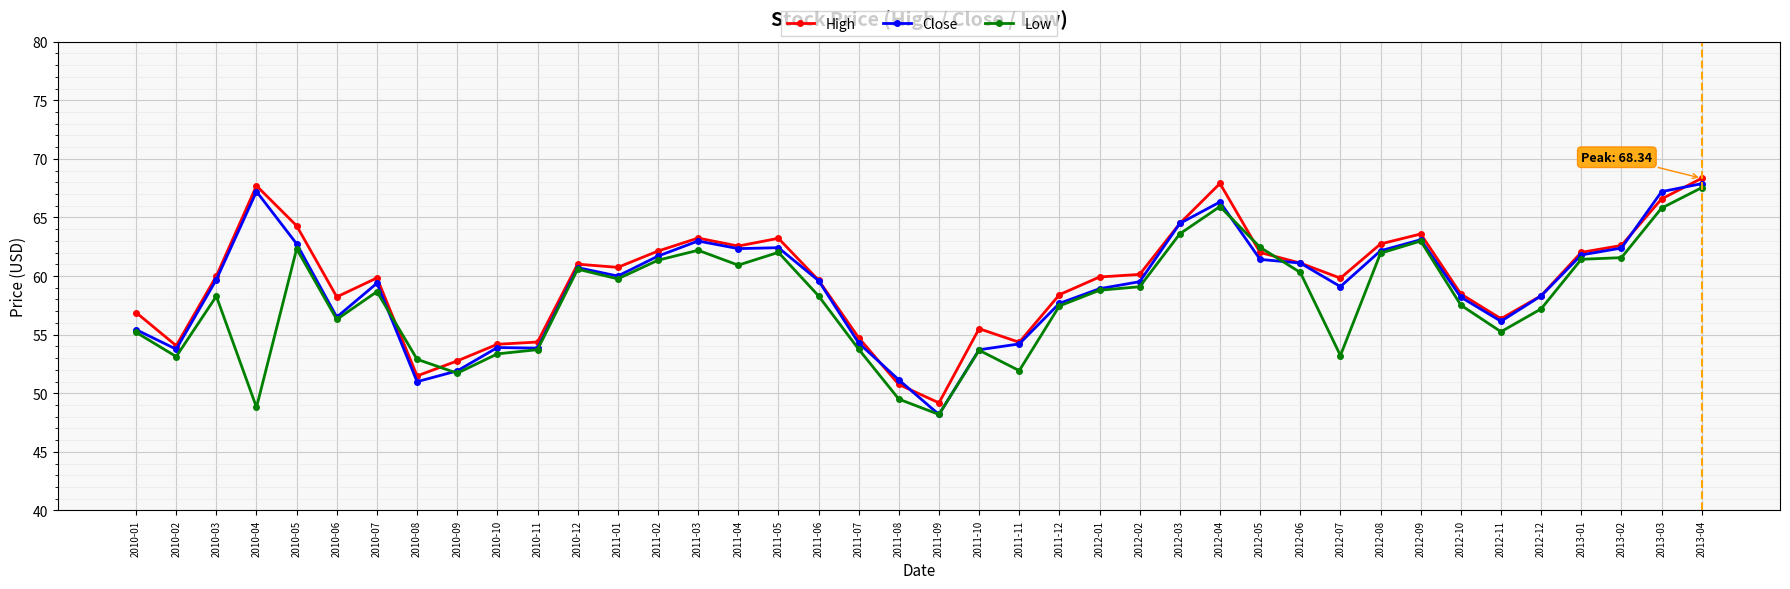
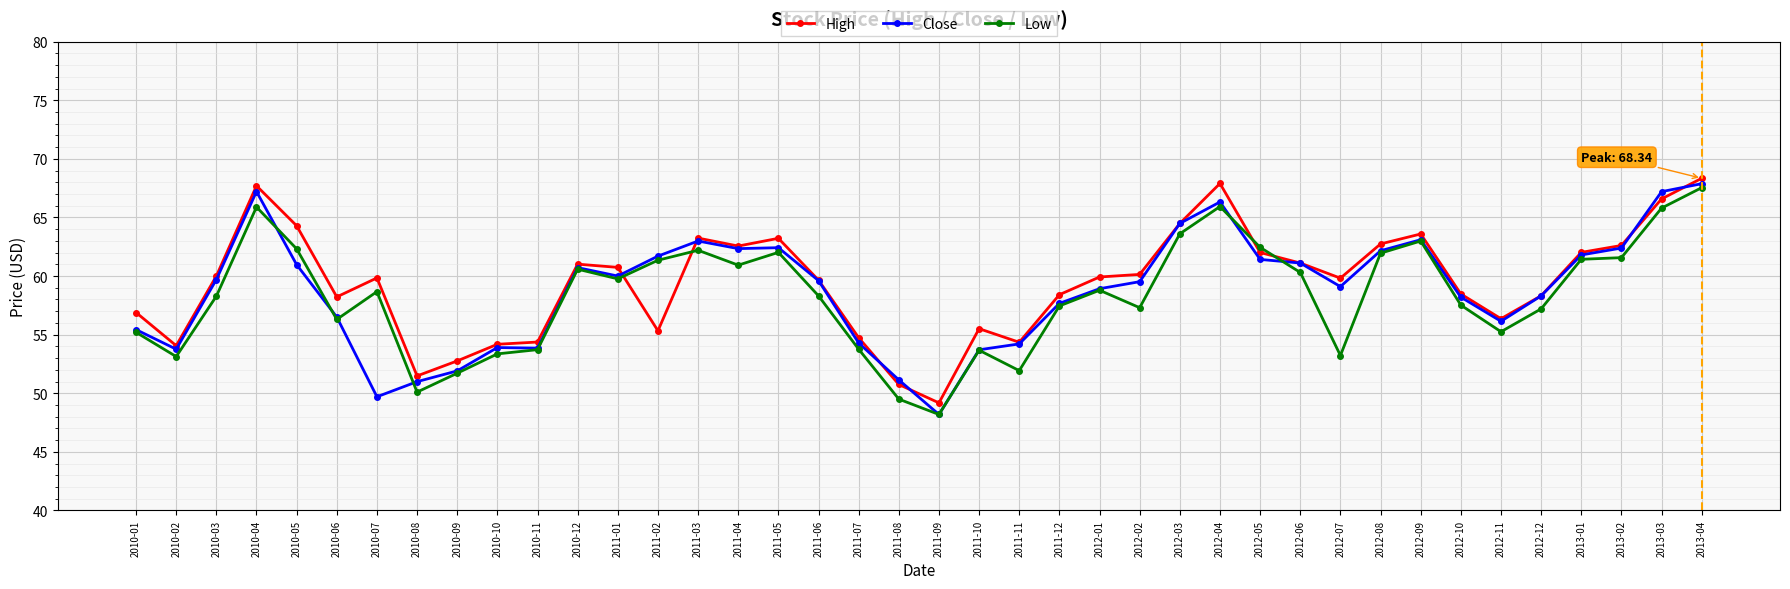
  {
    "High": {
      "2010-01": 56.9,
      "2010-02": 54.1,
      "2010-03": 60.0,
      "2010-04": 67.7,
      "2010-05": 64.3,
      "2010-06": 58.2,
      "2010-07": 59.8,
      "2010-08": 51.5,
      "2010-09": 52.8,
      "2010-10": 54.2,
      "2010-11": 54.4,
      "2010-12": 61.0,
      "2011-01": 60.7,
-     "2011-02": 62.1,
+     "2011-02": 55.3,
      "2011-03": 63.2,
      "2011-04": 62.6,
      "2011-05": 63.2,
      "2011-07": 54.7,
      "2011-08": 50.8,
      "2011-09": 49.2,
      "2011-10": 55.5,
      "2011-12": 58.4,
      "2012-01": 59.9,
      "2012-02": 60.1,
      "2012-04": 67.9,
      "2012-05": 62.0,
      "2012-07": 59.8,
      "2012-08": 62.7,
      "2012-09": 63.6,
      "2012-10": 58.5,
      "2012-11": 56.4,
      "2013-01": 62.0,
      "2013-03": 66.6
    },
    "Close": {
      "2010-01": 55.4,
      "2010-02": 53.8,
      "2010-03": 59.7,
      "2010-04": 67.2,
-     "2010-05": 62.8,
-     "2010-07": 59.4,
+     "2010-05": 61.0,
+     "2010-07": 49.7,
      "2010-08": 51.0,
      "2010-10": 53.9,
      "2011-01": 60.0,
      "2011-02": 61.7,
      "2011-03": 63.0,
      "2011-04": 62.3,
      "2011-05": 62.4,
      "2011-07": 54.3,
      "2011-08": 51.1,
      "2012-02": 59.5,
      "2012-04": 66.3,
      "2012-05": 61.4,
      "2012-07": 59.1,
      "2012-10": 58.2,
      "2012-11": 56.1,
      "2013-01": 61.8,
      "2013-03": 67.2,
      "2013-04": 67.9
    },
    "Low": {
      "2010-01": 55.2,
      "2010-02": 53.1,
      "2010-03": 58.3,
-     "2010-04": 48.8,
+     "2010-04": 65.9,
      "2010-05": 62.3,
      "2010-07": 58.7,
-     "2010-08": 52.9,
+     "2010-08": 50.1,
      "2010-10": 53.4,
      "2011-01": 59.8,
      "2011-02": 61.4,
      "2011-03": 62.2,
      "2011-04": 60.9,
      "2011-05": 62.0,
      "2011-06": 58.3,
      "2011-07": 53.8,
      "2011-08": 49.5,
      "2011-11": 51.9,
-     "2012-02": 59.1,
+     "2012-02": 57.3,
      "2012-03": 63.6,
      "2012-04": 65.9,
      "2012-05": 62.4,
      "2012-06": 60.3,
      "2012-07": 53.2,
      "2012-10": 57.5,
      "2012-11": 55.3,
      "2012-12": 57.2,
      "2013-01": 61.4,
      "2013-02": 61.6,
      "2013-03": 65.8,
      "2013-04": 67.5
    }
  }
